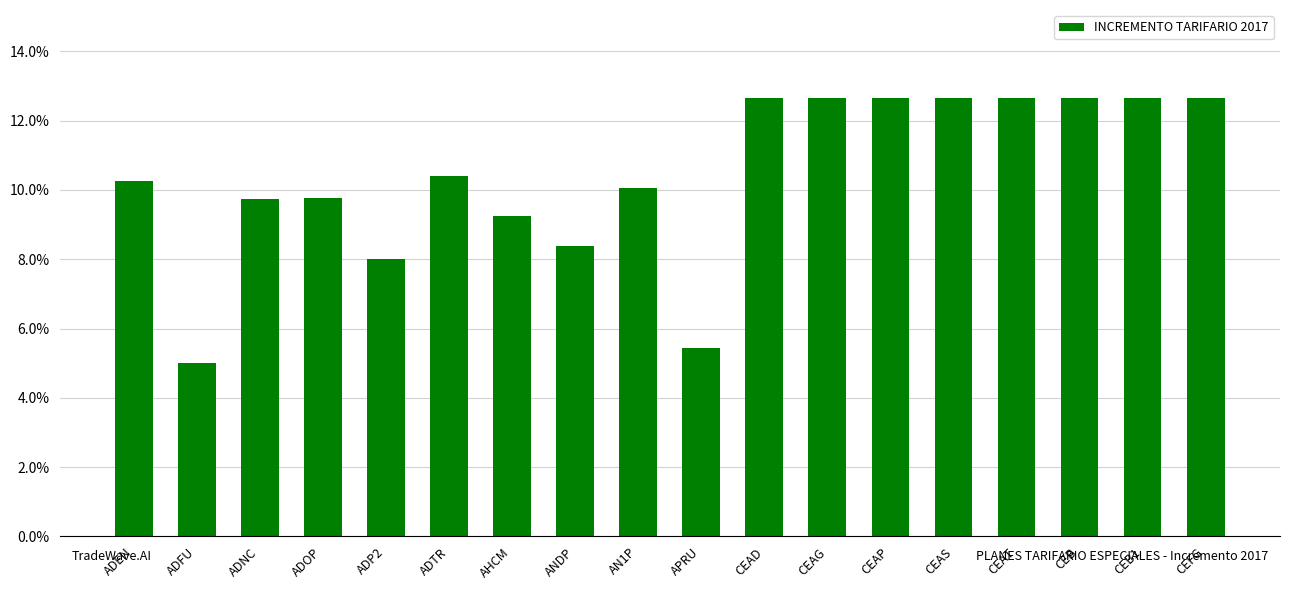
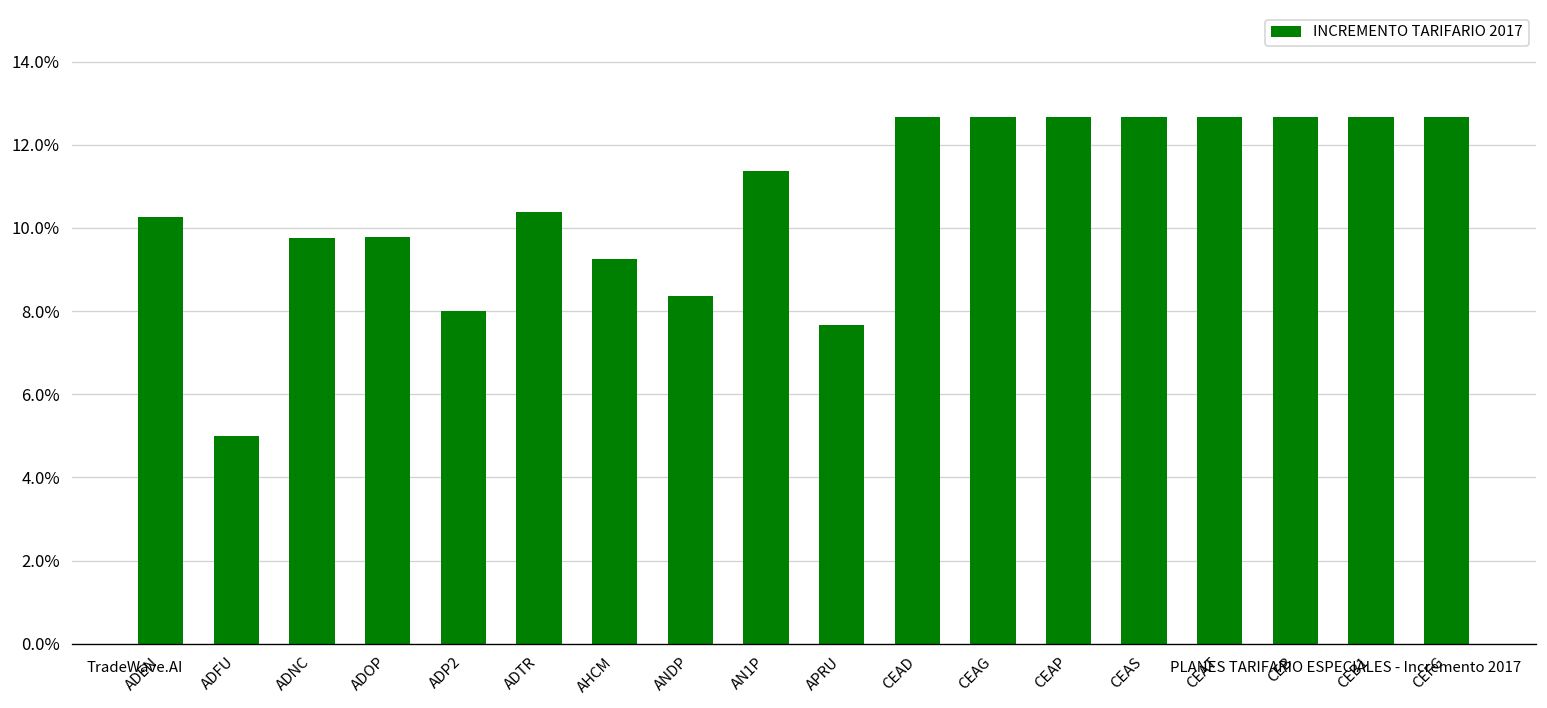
  {
    "ADEN": "10.3%",
    "ADFU": "5.0%",
    "ADNC": "9.8%",
    "ADOP": "9.8%",
    "ADP2": "8.0%",
    "ADTR": "10.4%",
    "AHCM": "9.3%",
    "ANDP": "8.4%",
-   "AN1P": "10.1%",
-   "APRU": "5.5%",
+   "AN1P": "11.4%",
+   "APRU": "7.7%",
    "CEAD": "12.7%",
    "CEAG": "12.7%",
    "CEAP": "12.7%",
    "CEAS": "12.7%",
    "CEAT": "12.7%",
    "CEB": "12.7%",
    "CEB1": "12.7%",
    "CEFG": "12.7%"
  }
